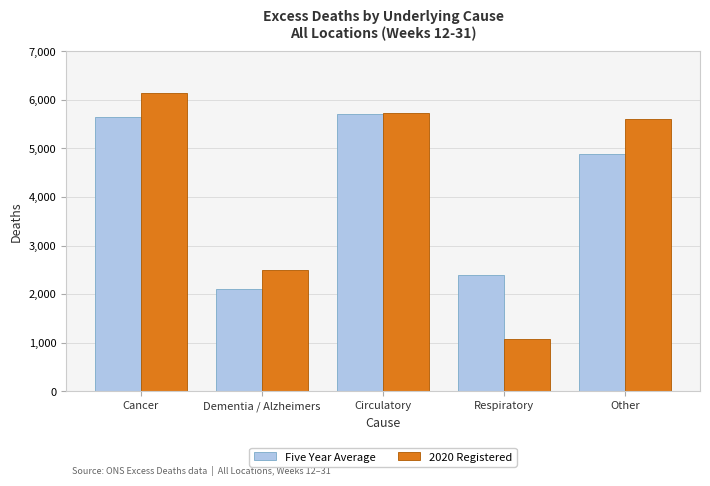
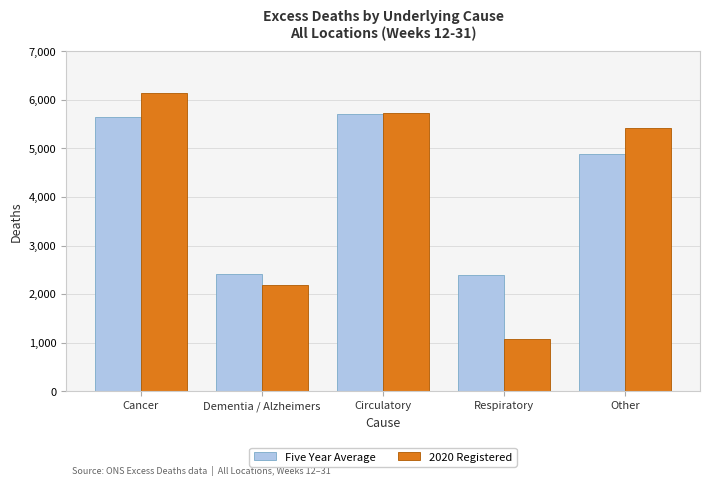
  {
    "Five Year Average": {
      "Cancer": "5,700",
-     "Dementia / Alzheimers": "2,100",
+     "Dementia / Alzheimers": "2,400",
      "Circulatory": "5,700",
      "Respiratory": "2,400",
      "Other": "4,900"
    },
    "2020 Registered": {
      "Cancer": "6,200",
-     "Dementia / Alzheimers": "2,500",
+     "Dementia / Alzheimers": "2,200",
      "Circulatory": "5,700",
      "Respiratory": "1,100",
-     "Other": "5,600"
+     "Other": "5,400"
    }
  }
